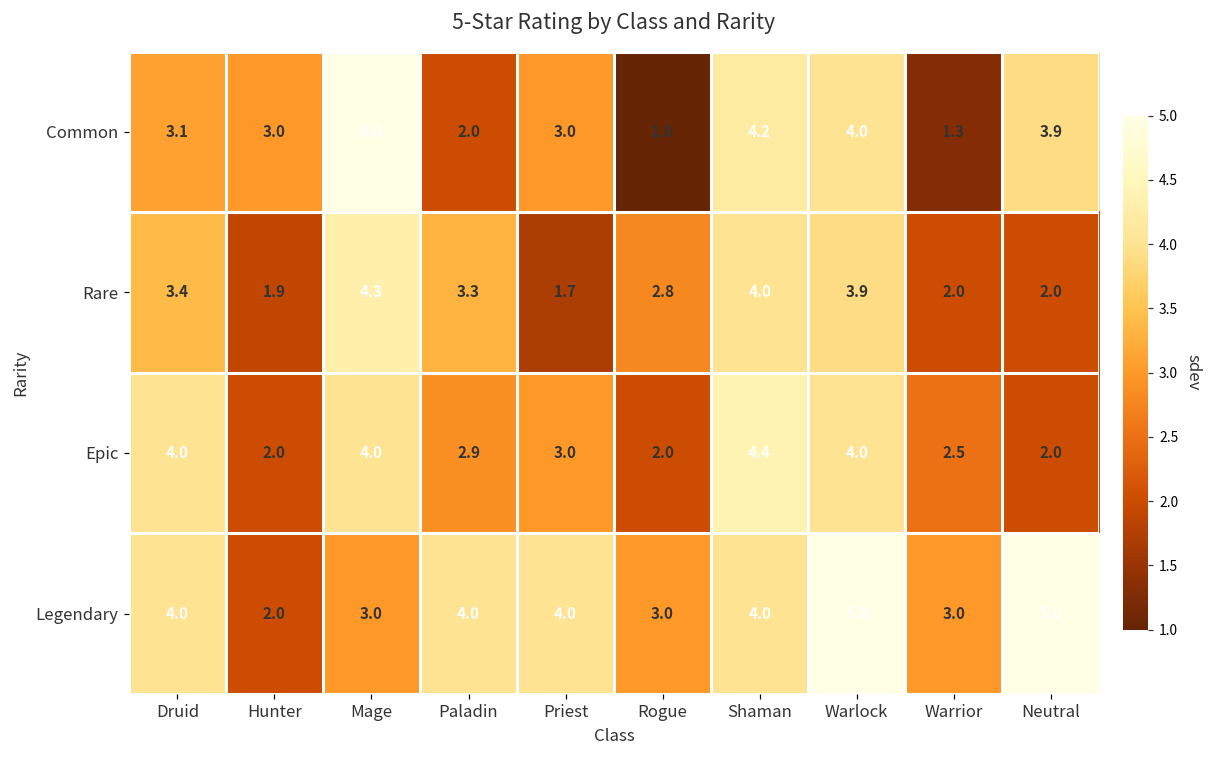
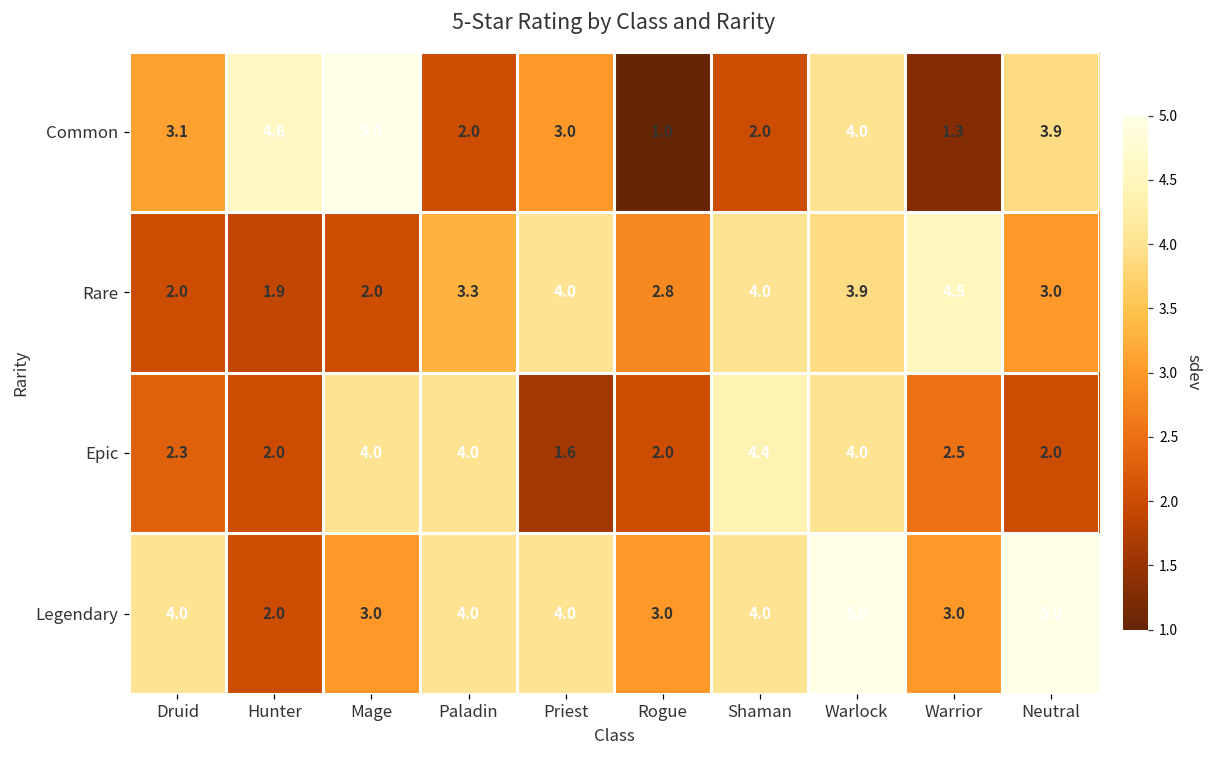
  {
    "Common": {
      "Druid": 3.1,
-     "Hunter": 3.0,
+     "Hunter": 4.6,
      "Paladin": 2.0,
      "Priest": 3.0,
      "Rogue": 1.0,
-     "Shaman": 4.2,
+     "Shaman": 2.0,
      "Warlock": 4.0,
      "Warrior": 1.3,
      "Neutral": 3.9
    },
    "Rare": {
-     "Druid": 3.4,
+     "Druid": 2.0,
      "Hunter": 1.9,
-     "Mage": 4.3,
+     "Mage": 2.0,
      "Paladin": 3.3,
-     "Priest": 1.7,
+     "Priest": 4.0,
      "Rogue": 2.8,
      "Shaman": 4.0,
      "Warlock": 3.9,
-     "Warrior": 2.0,
-     "Neutral": 2.0
+     "Warrior": 4.5,
+     "Neutral": 3.0
    },
    "Epic": {
-     "Druid": 4.0,
+     "Druid": 2.3,
      "Hunter": 2.0,
      "Mage": 4.0,
-     "Paladin": 2.9,
-     "Priest": 3.0,
+     "Paladin": 4.0,
+     "Priest": 1.6,
      "Rogue": 2.0,
      "Shaman": 4.4,
      "Warlock": 4.0,
      "Warrior": 2.5,
      "Neutral": 2.0
    },
    "Legendary": {
      "Druid": 4.0,
      "Hunter": 2.0,
      "Mage": 3.0,
      "Paladin": 4.0,
      "Priest": 4.0,
      "Rogue": 3.0,
      "Shaman": 4.0,
      "Warrior": 3.0
    }
  }
